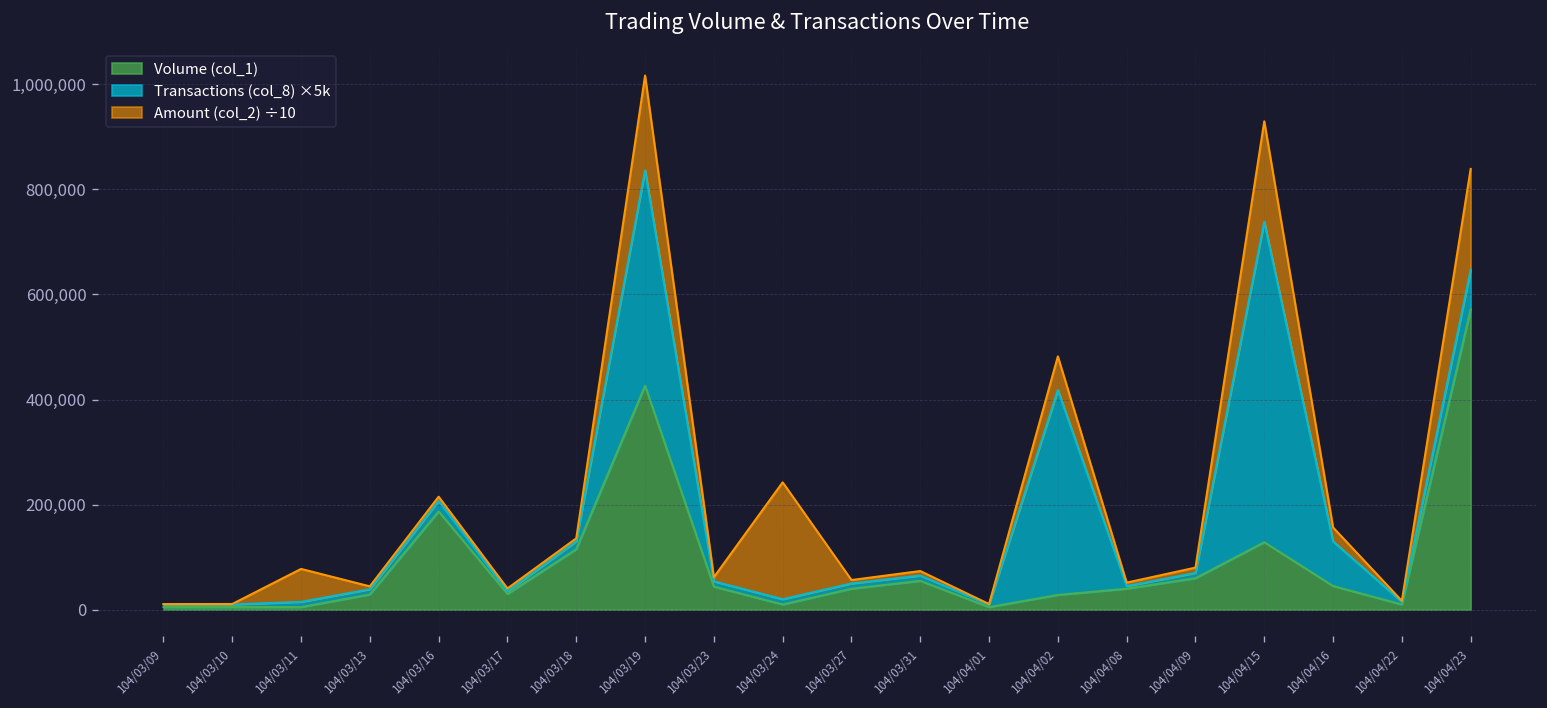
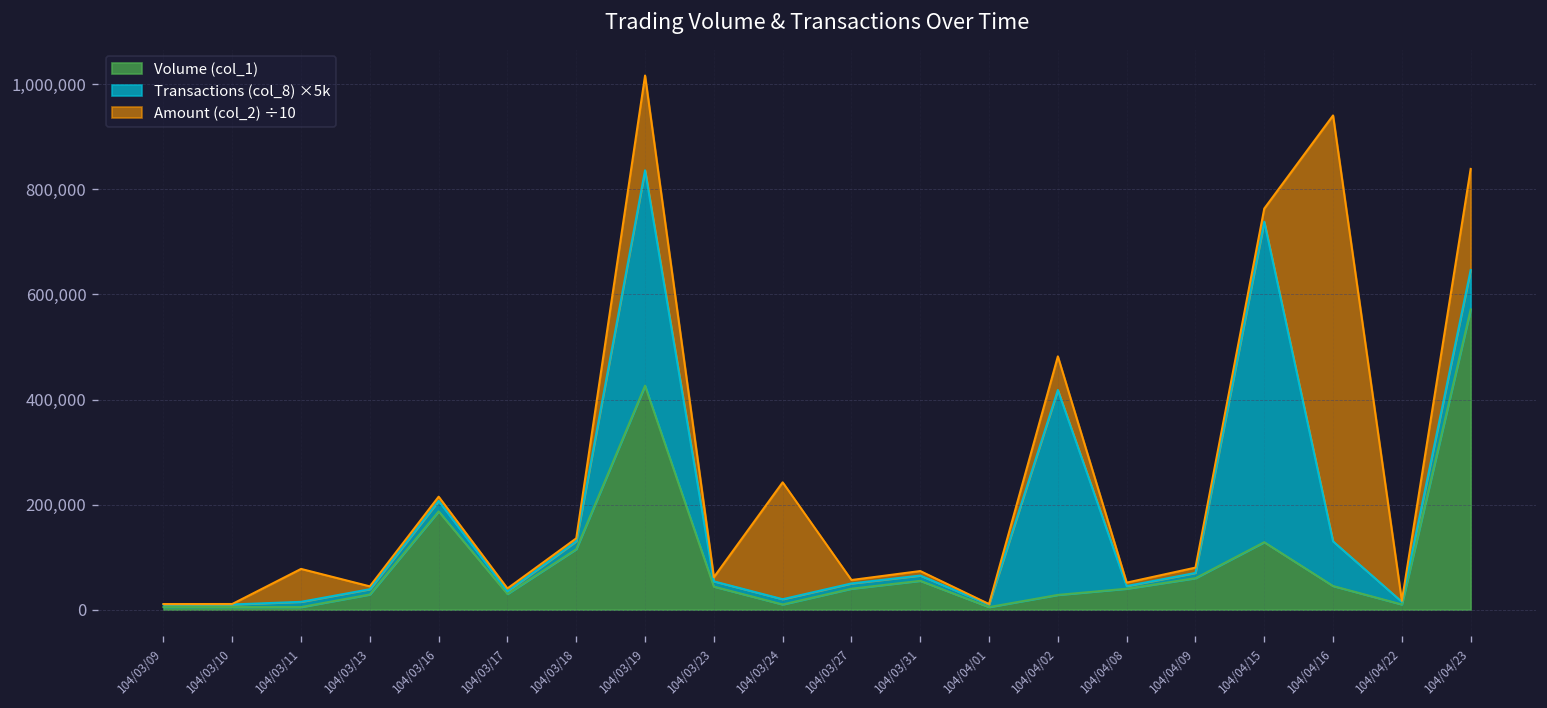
  {
    "Volume (col_1)": {
      "104/03/11": "10,000",
      "104/03/13": "30,000",
      "104/03/16": "190,000",
      "104/03/18": "120,000",
      "104/03/19": "430,000",
      "104/03/23": "40,000",
      "104/03/24": "10,000",
      "104/03/27": "40,000",
      "104/03/31": "60,000",
      "104/04/02": "30,000",
      "104/04/09": "60,000",
      "104/04/15": "130,000",
      "104/04/16": "50,000",
      "104/04/23": "570,000"
    },
    "Transactions (col_8) ×5k": {
      "104/03/11": "10,000",
      "104/03/16": "20,000",
      "104/03/19": "410,000",
      "104/03/23": "10,000",
      "104/03/24": "10,000",
      "104/03/27": "10,000",
      "104/03/31": "10,000",
      "104/04/02": "390,000",
      "104/04/09": "10,000",
      "104/04/15": "610,000",
      "104/04/16": "90,000",
      "104/04/23": "80,000"
    },
    "Amount (col_2) ÷10": {
      "104/03/11": "60,000",
      "104/03/16": "10,000",
      "104/03/19": "180,000",
      "104/03/23": "10,000",
      "104/03/24": "220,000",
      "104/03/27": "10,000",
      "104/03/31": "10,000",
      "104/04/02": "60,000",
      "104/04/08": "10,000",
      "104/04/09": "10,000",
-     "104/04/15": "190,000",
-     "104/04/16": "30,000",
+     "104/04/15": "20,000",
+     "104/04/16": "810,000",
      "104/04/23": "190,000"
    }
  }
